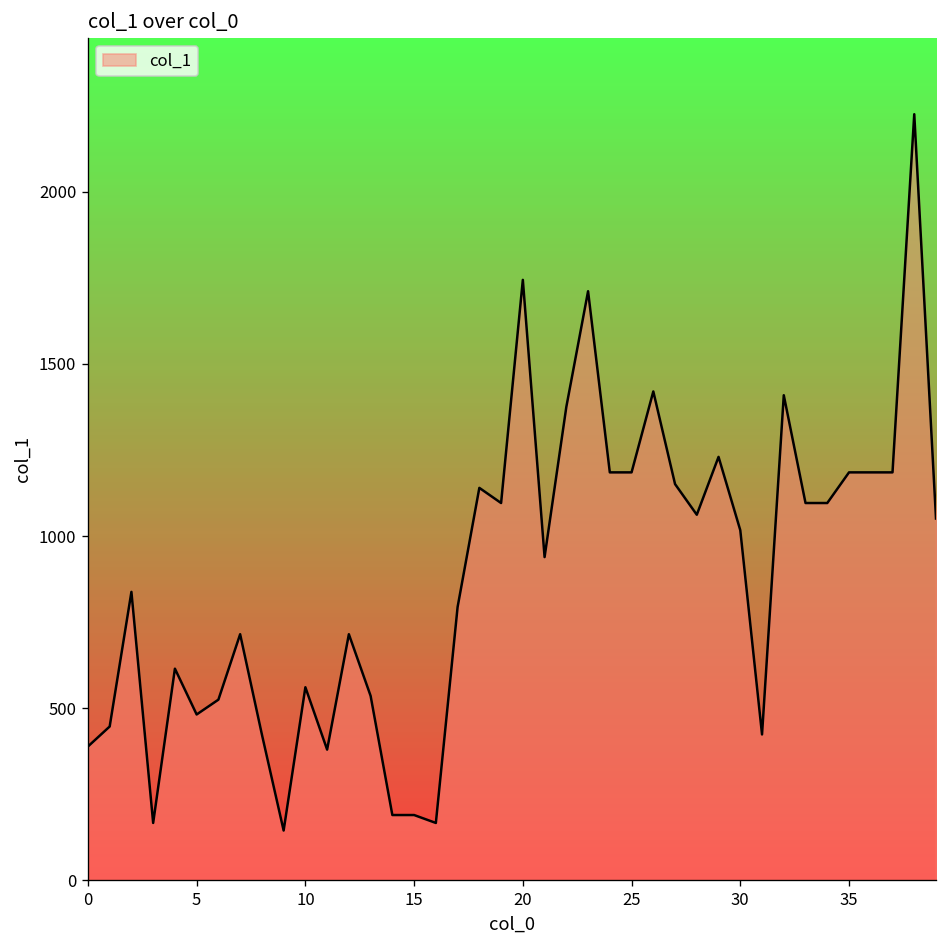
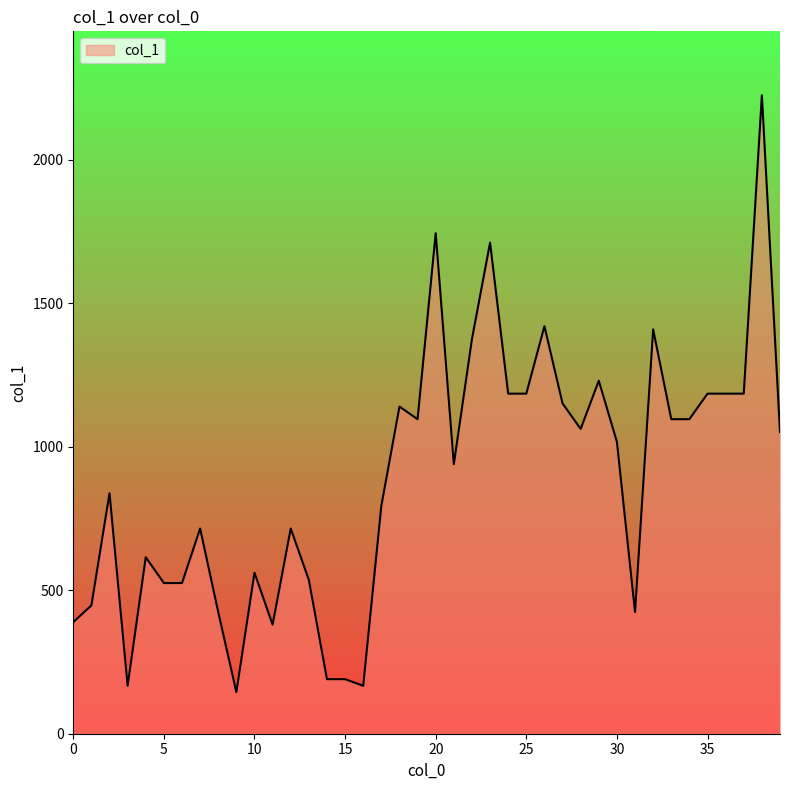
  {
    "0": 390,
-   "5": 480,
+   "5": 530,
    "10": 560,
    "15": 190,
    "20": 1740,
    "25": 1190,
    "30": 1020,
    "35": 1190
  }
